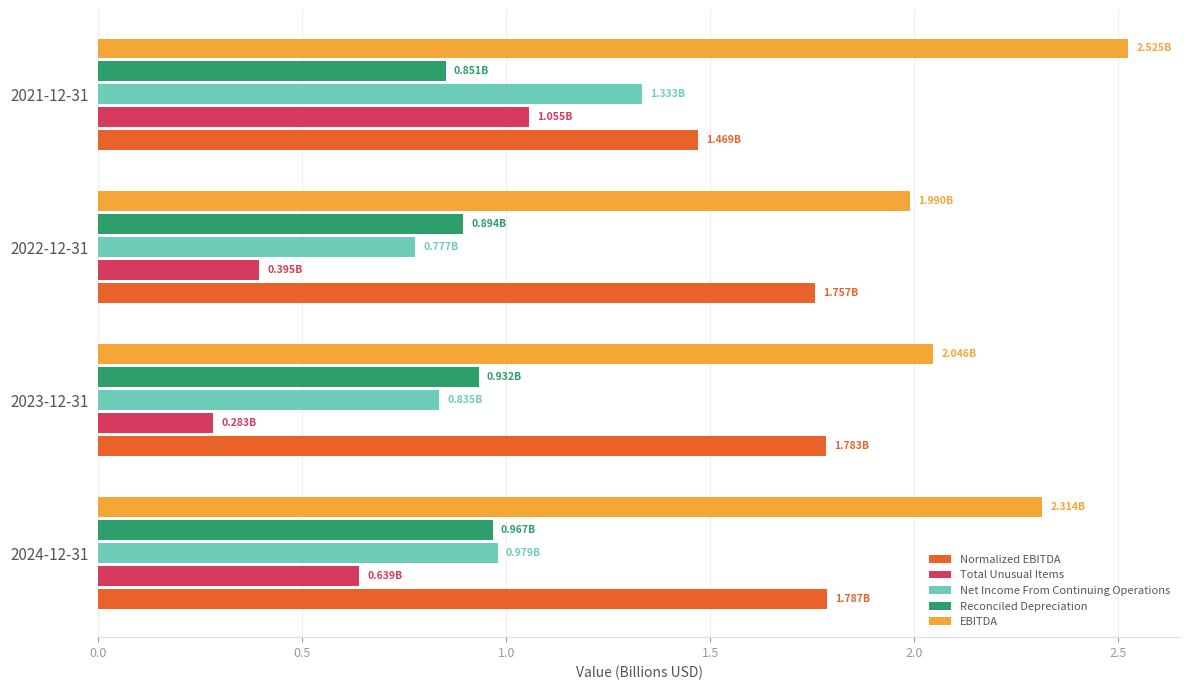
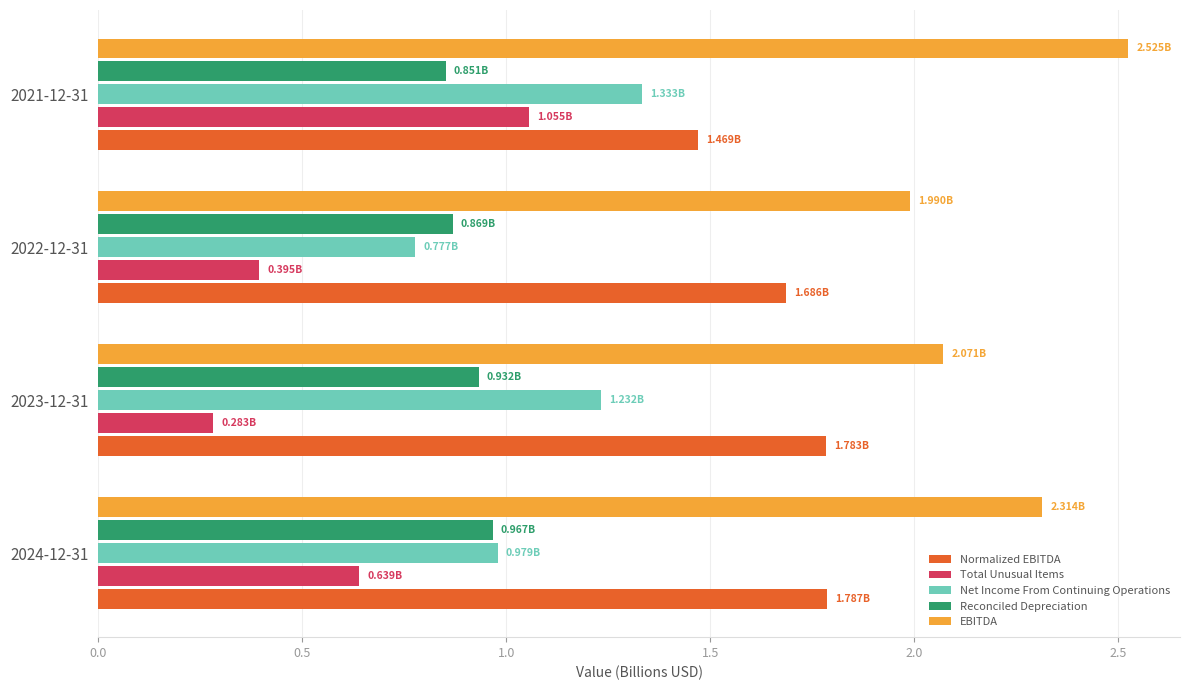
  {
    "Normalized EBITDA": {
      "2021-12-31": "1.469B",
-     "2022-12-31": "1.757B",
+     "2022-12-31": "1.686B",
      "2023-12-31": "1.783B",
      "2024-12-31": "1.787B"
    },
    "Total Unusual Items": {
      "2021-12-31": "1.055B",
      "2022-12-31": "0.395B",
      "2023-12-31": "0.283B",
      "2024-12-31": "0.639B"
    },
    "Net Income From Continuing Operations": {
      "2021-12-31": "1.333B",
      "2022-12-31": "0.777B",
-     "2023-12-31": "0.835B",
+     "2023-12-31": "1.232B",
      "2024-12-31": "0.979B"
    },
    "Reconciled Depreciation": {
      "2021-12-31": "0.851B",
-     "2022-12-31": "0.894B",
+     "2022-12-31": "0.869B",
      "2023-12-31": "0.932B",
      "2024-12-31": "0.967B"
    },
    "EBITDA": {
      "2021-12-31": "2.525B",
      "2022-12-31": "1.990B",
-     "2023-12-31": "2.046B",
+     "2023-12-31": "2.071B",
      "2024-12-31": "2.314B"
    }
  }
